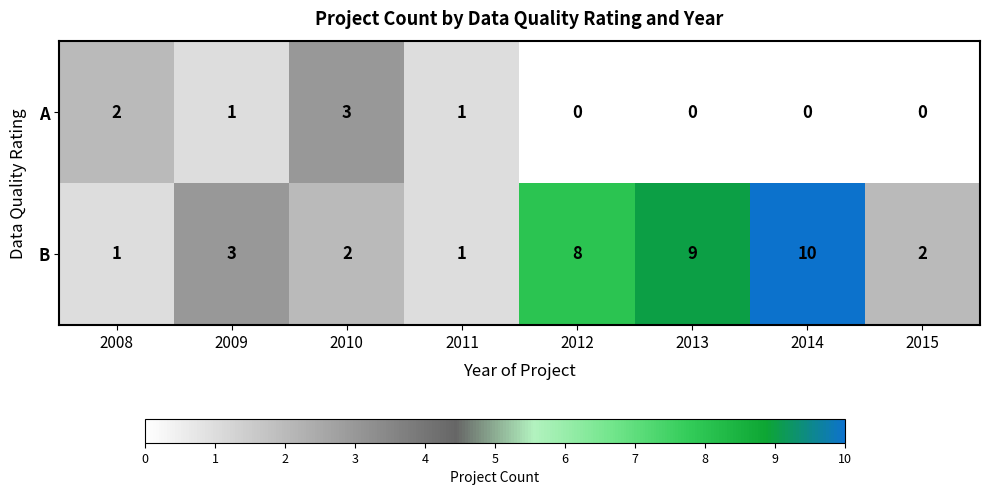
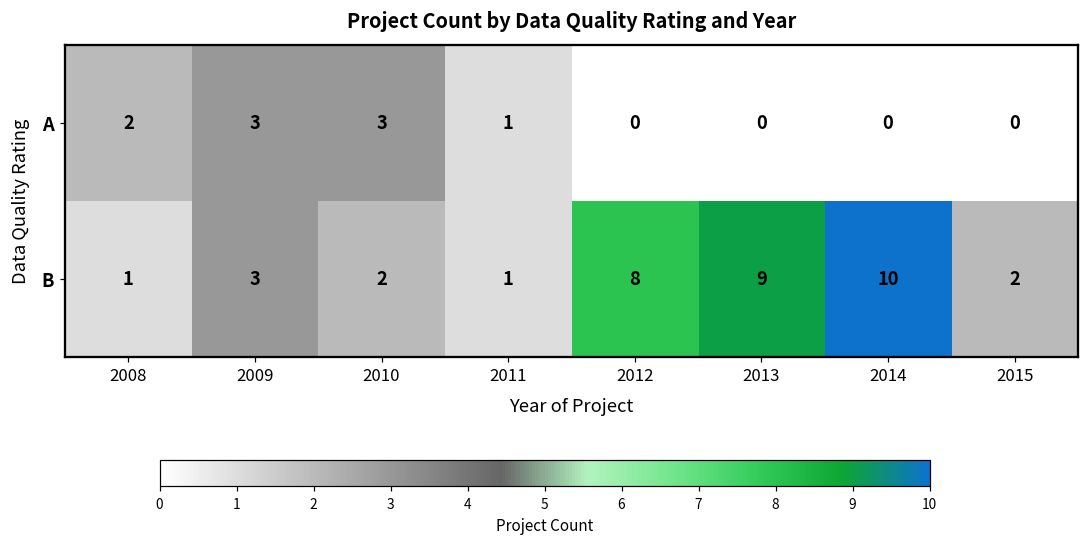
  {
    "A": {
      "2008": 2,
-     "2009": 1,
+     "2009": 3,
      "2010": 3,
      "2011": 1,
      "2012": 0,
      "2013": 0,
      "2014": 0,
      "2015": 0
    },
    "B": {
      "2008": 1,
      "2009": 3,
      "2010": 2,
      "2011": 1,
      "2012": 8,
      "2013": 9,
      "2014": 10,
      "2015": 2
    }
  }
